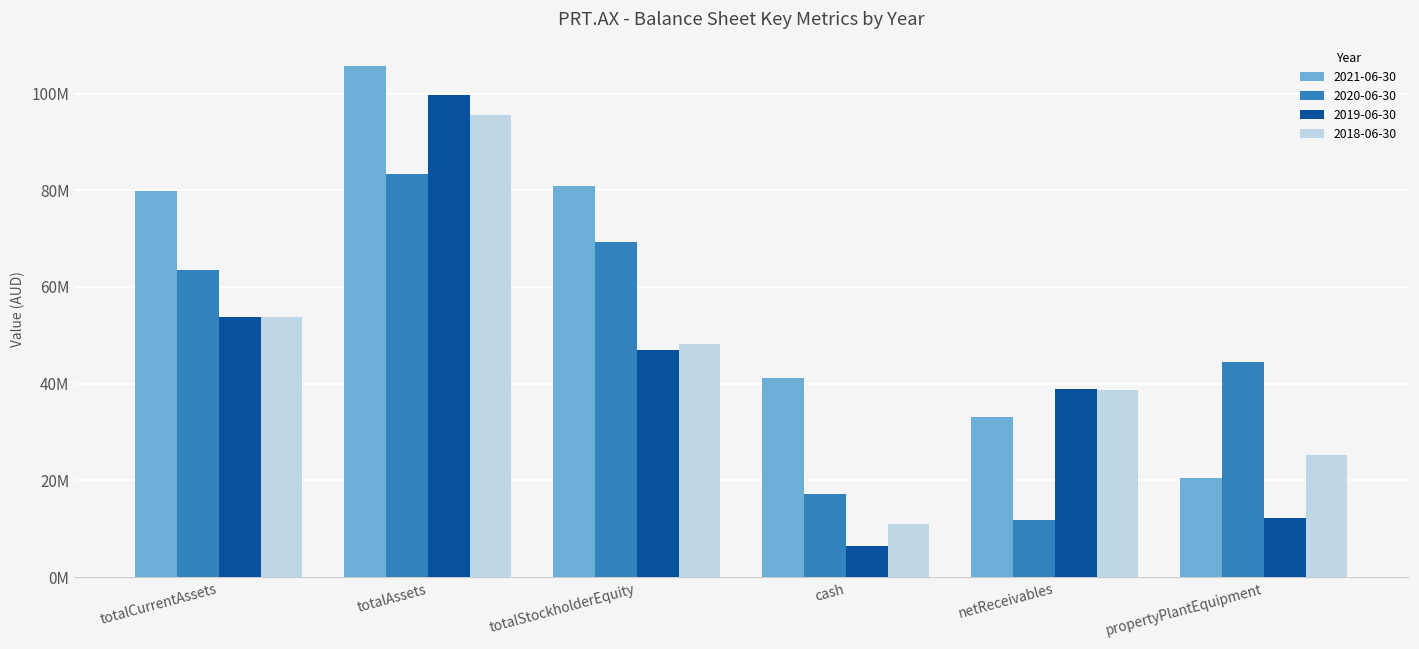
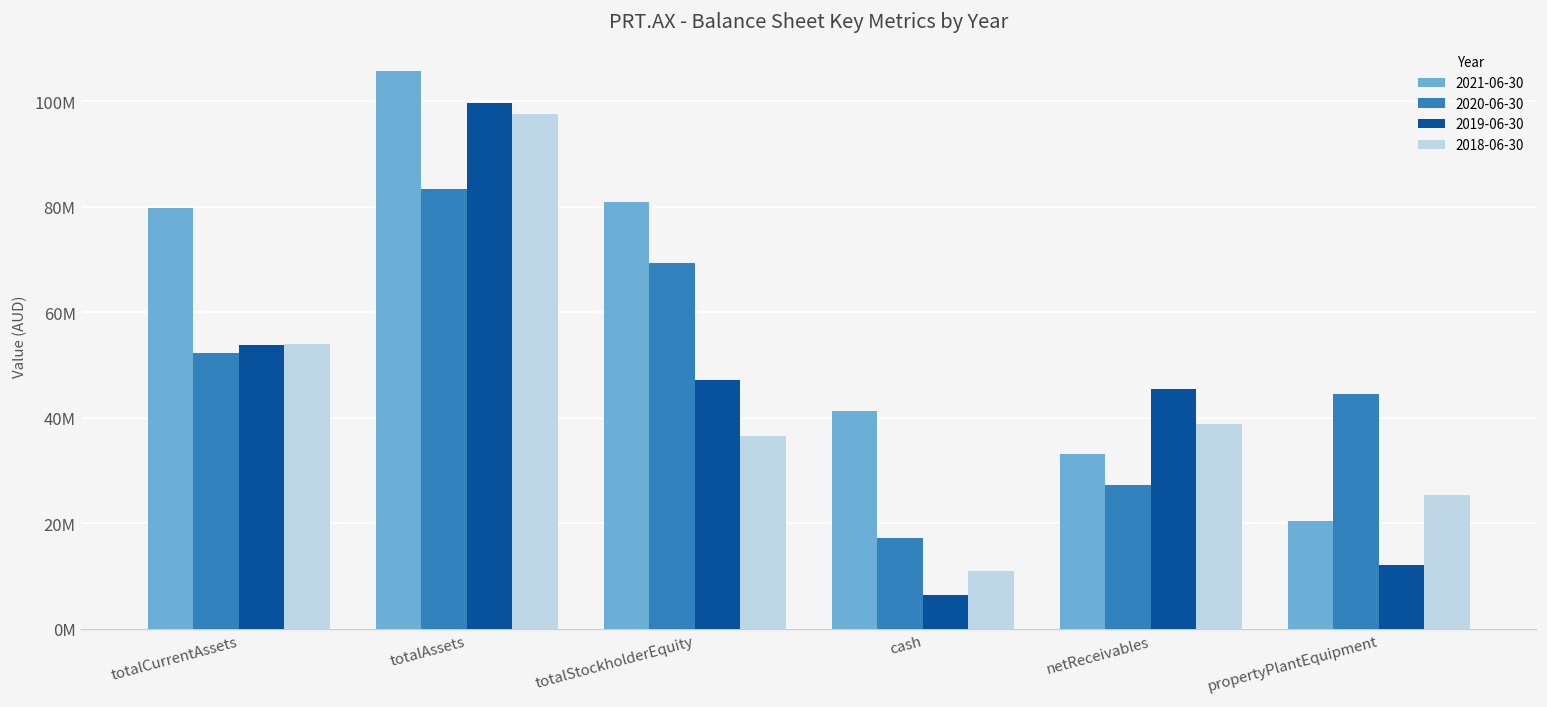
  {
    "2021-06-30": {
      "totalCurrentAssets": 80000000,
      "totalAssets": 106000000,
      "totalStockholderEquity": 81000000,
      "cash": 41000000,
      "netReceivables": 33000000,
      "propertyPlantEquipment": 20000000
    },
    "2020-06-30": {
-     "totalCurrentAssets": 63000000,
+     "totalCurrentAssets": 52000000,
      "totalAssets": 83000000,
      "totalStockholderEquity": 69000000,
      "cash": 17000000,
-     "netReceivables": 12000000,
+     "netReceivables": 27000000,
      "propertyPlantEquipment": 45000000
    },
    "2019-06-30": {
      "totalCurrentAssets": 54000000,
      "totalAssets": 100000000,
      "totalStockholderEquity": 47000000,
      "cash": 6000000,
-     "netReceivables": 39000000,
+     "netReceivables": 45000000,
      "propertyPlantEquipment": 12000000
    },
    "2018-06-30": {
      "totalCurrentAssets": 54000000,
-     "totalAssets": 96000000,
-     "totalStockholderEquity": 48000000,
+     "totalAssets": 97000000,
+     "totalStockholderEquity": 36000000,
      "cash": 11000000,
      "netReceivables": 39000000,
      "propertyPlantEquipment": 25000000
    }
  }
